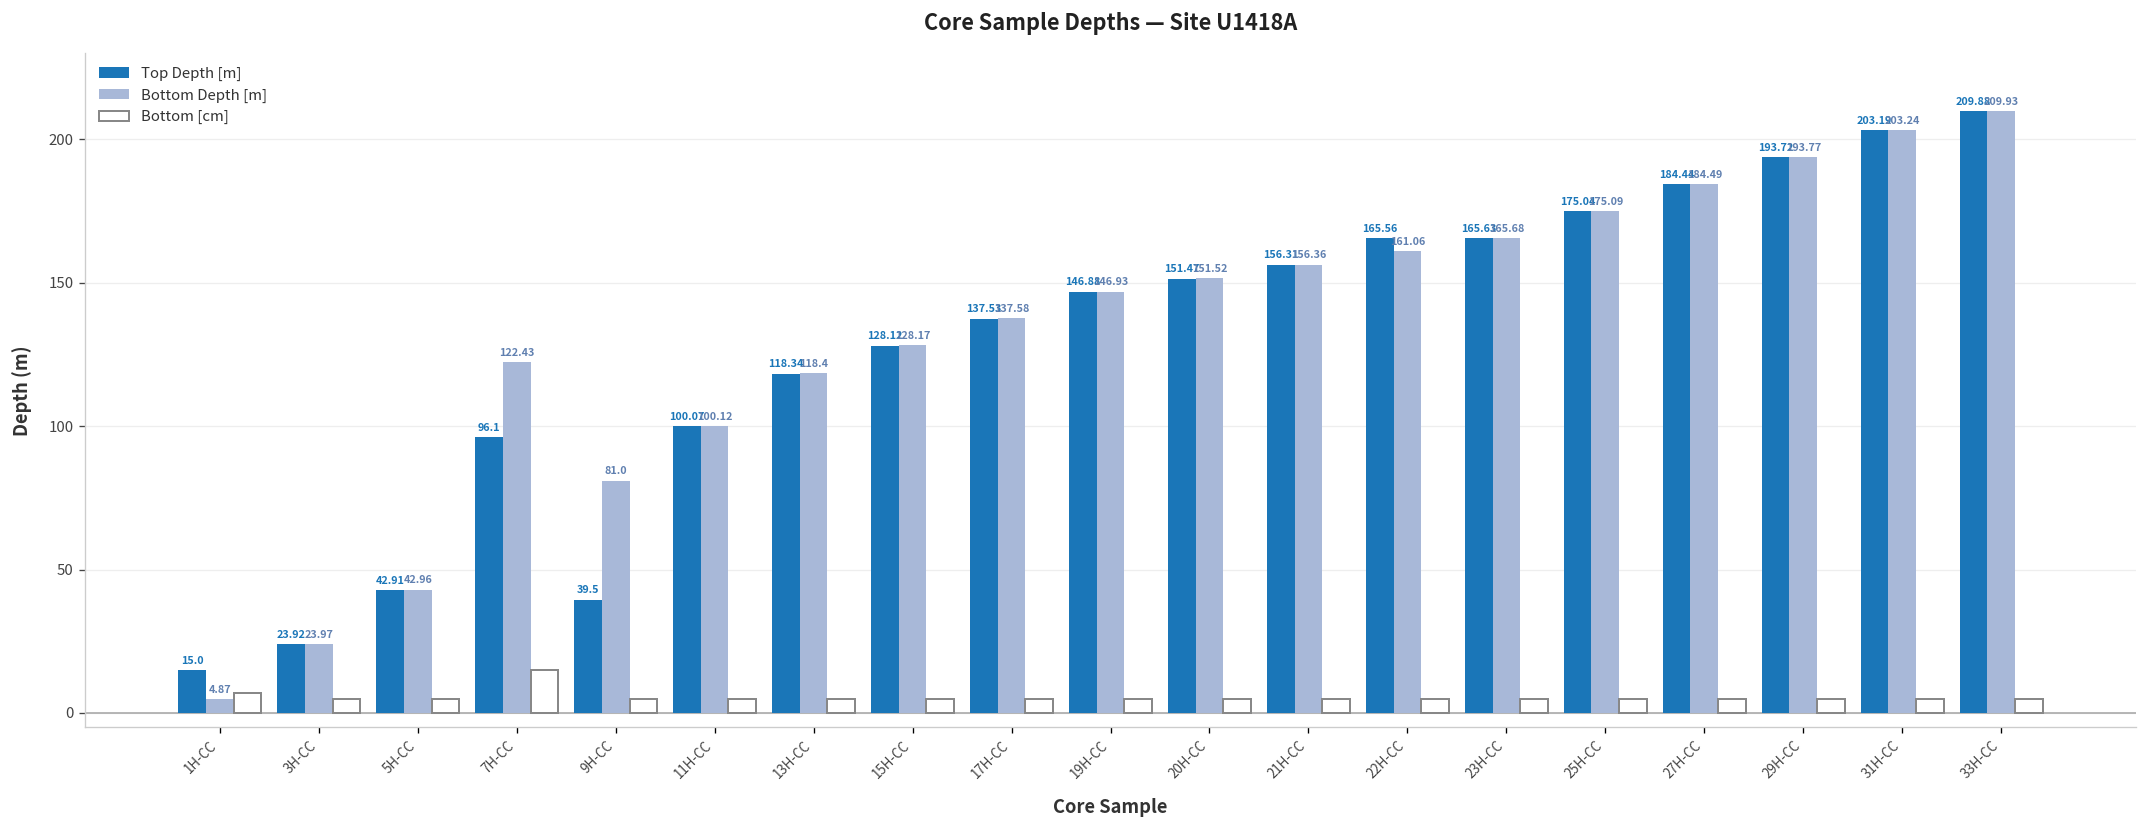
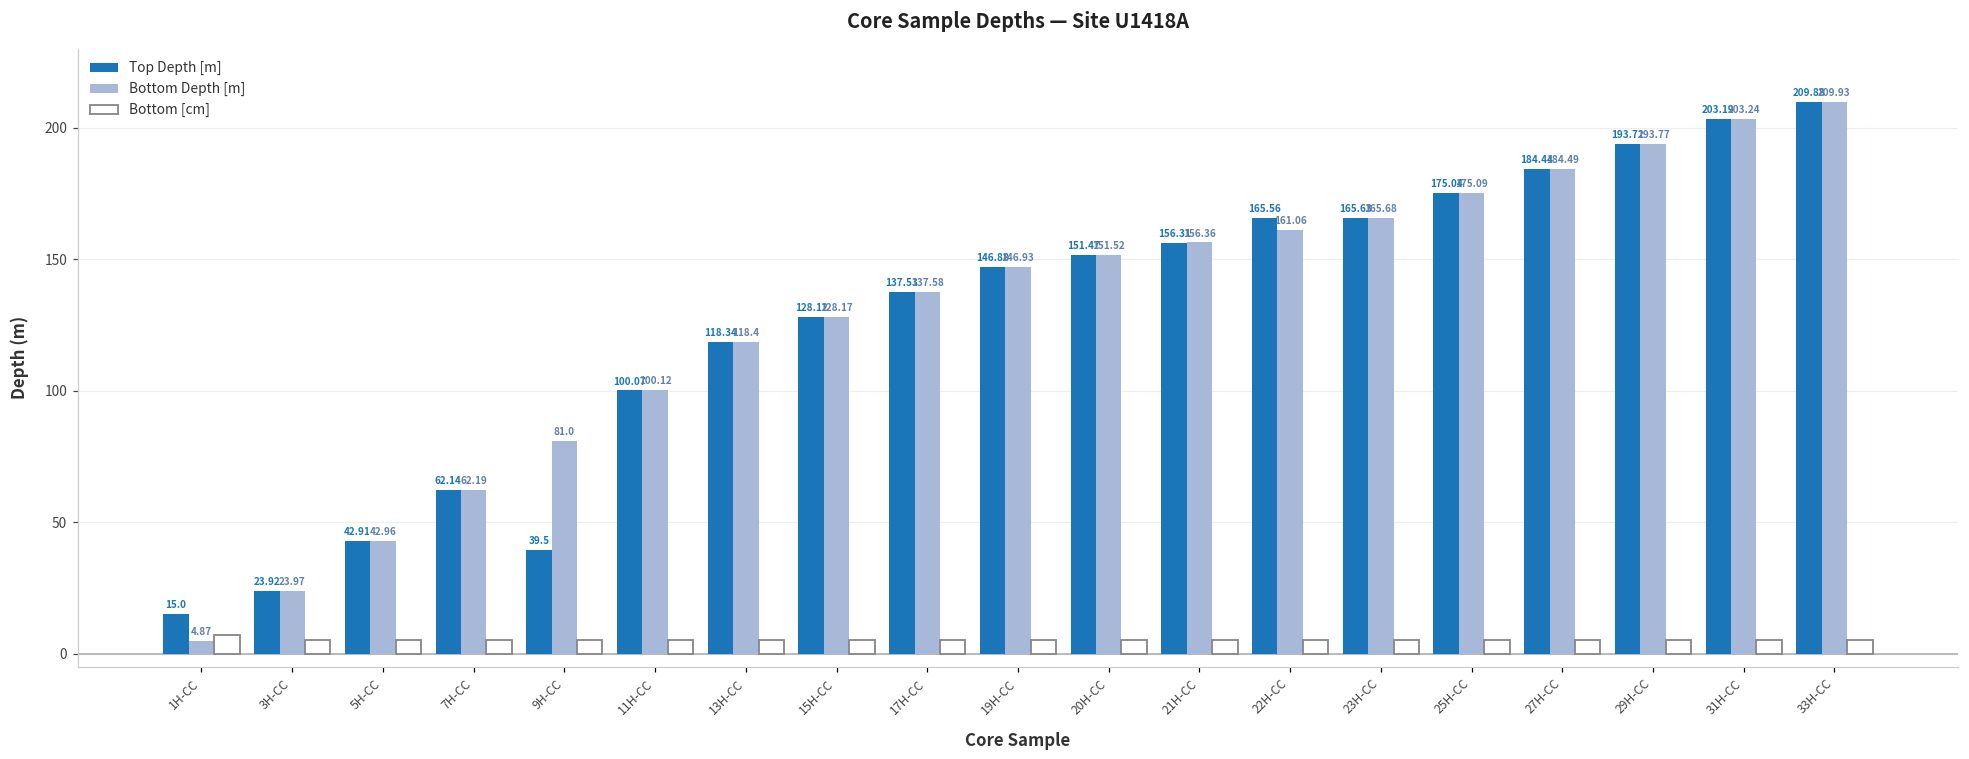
  {
    "Top Depth [m]": {
      "1H-CC": 15.0,
      "3H-CC": 23.92,
      "5H-CC": 42.91,
-     "7H-CC": 96.1,
+     "7H-CC": 62.14,
      "9H-CC": 39.5,
      "13H-CC": 118.34,
      "22H-CC": 165.56
    },
    "Bottom Depth [m]": {
      "1H-CC": 4.87,
      "3H-CC": 23.97,
      "5H-CC": 42.96,
-     "7H-CC": 122.43,
+     "7H-CC": 62.19,
      "9H-CC": 81.0,
      "22H-CC": 161.06
    },
    "Bottom [cm]": {
      "1H-CC": 7,
      "3H-CC": 5,
      "5H-CC": 5,
-     "7H-CC": 15,
+     "7H-CC": 5,
      "9H-CC": 5,
      "11H-CC": 5,
      "13H-CC": 5,
      "15H-CC": 5,
      "17H-CC": 5,
      "19H-CC": 5,
      "20H-CC": 5,
      "21H-CC": 5,
      "22H-CC": 5,
      "23H-CC": 5,
      "25H-CC": 5,
      "27H-CC": 5,
      "29H-CC": 5,
      "31H-CC": 5,
      "33H-CC": 5
    }
  }
